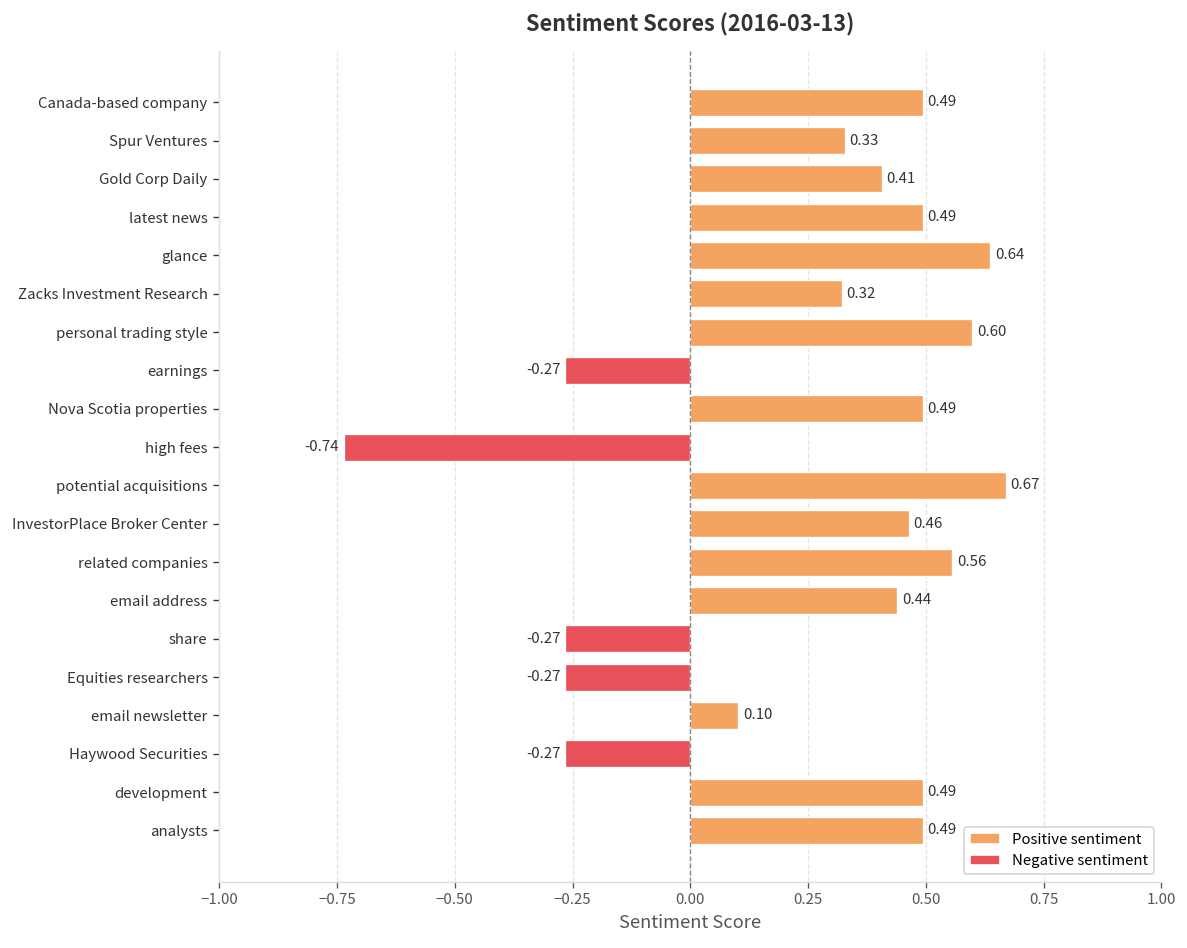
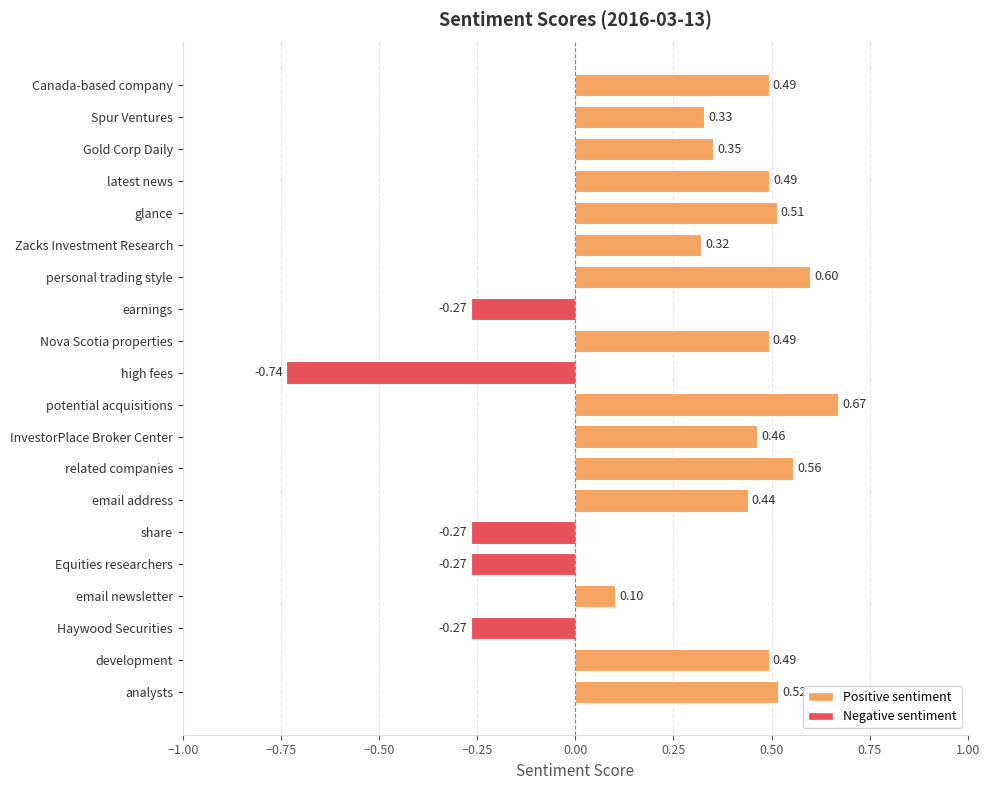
  {
    "Canada-based company": 0.49,
    "Spur Ventures": 0.33,
-   "Gold Corp Daily": 0.41,
+   "Gold Corp Daily": 0.35,
    "latest news": 0.49,
-   "glance": 0.64,
+   "glance": 0.51,
    "Zacks Investment Research": 0.32,
    "personal trading style": 0.60,
    "earnings": -0.27,
    "Nova Scotia properties": 0.49,
    "high fees": -0.74,
    "potential acquisitions": 0.67,
    "InvestorPlace Broker Center": 0.46,
    "related companies": 0.56,
    "email address": 0.44,
    "share": -0.27,
    "Equities researchers": -0.27,
    "email newsletter": 0.10,
    "Haywood Securities": -0.27,
    "development": 0.49,
-   "analysts": 0.49
+   "analysts": 0.52
  }
